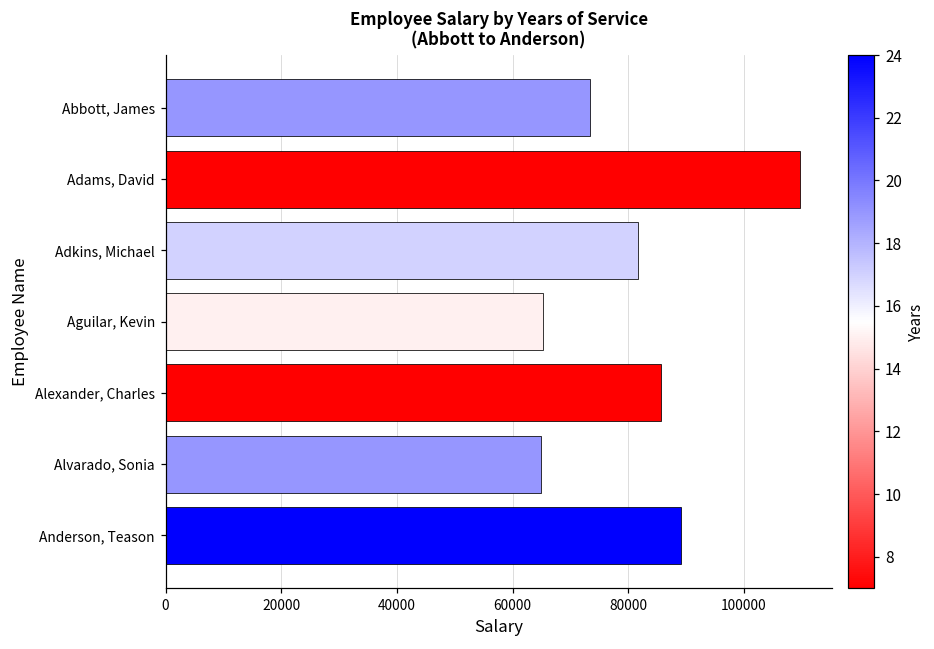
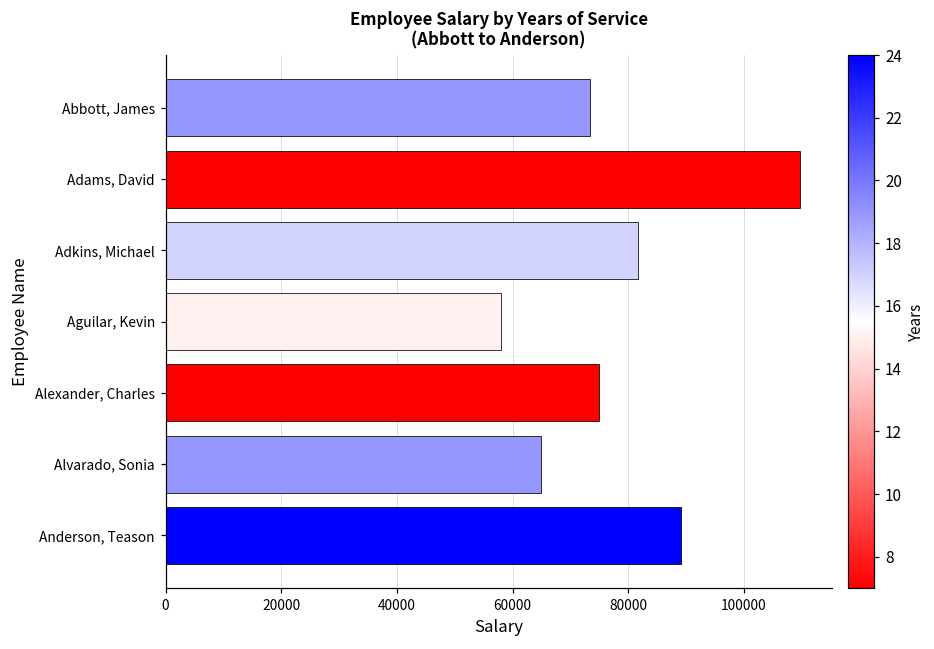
  {
    "Abbott, James": 73000,
    "Adams, David": 110000,
    "Adkins, Michael": 82000,
-   "Aguilar, Kevin": 65000,
-   "Alexander, Charles": 86000,
+   "Aguilar, Kevin": 58000,
+   "Alexander, Charles": 75000,
    "Alvarado, Sonia": 65000,
    "Anderson, Teason": 89000
  }
